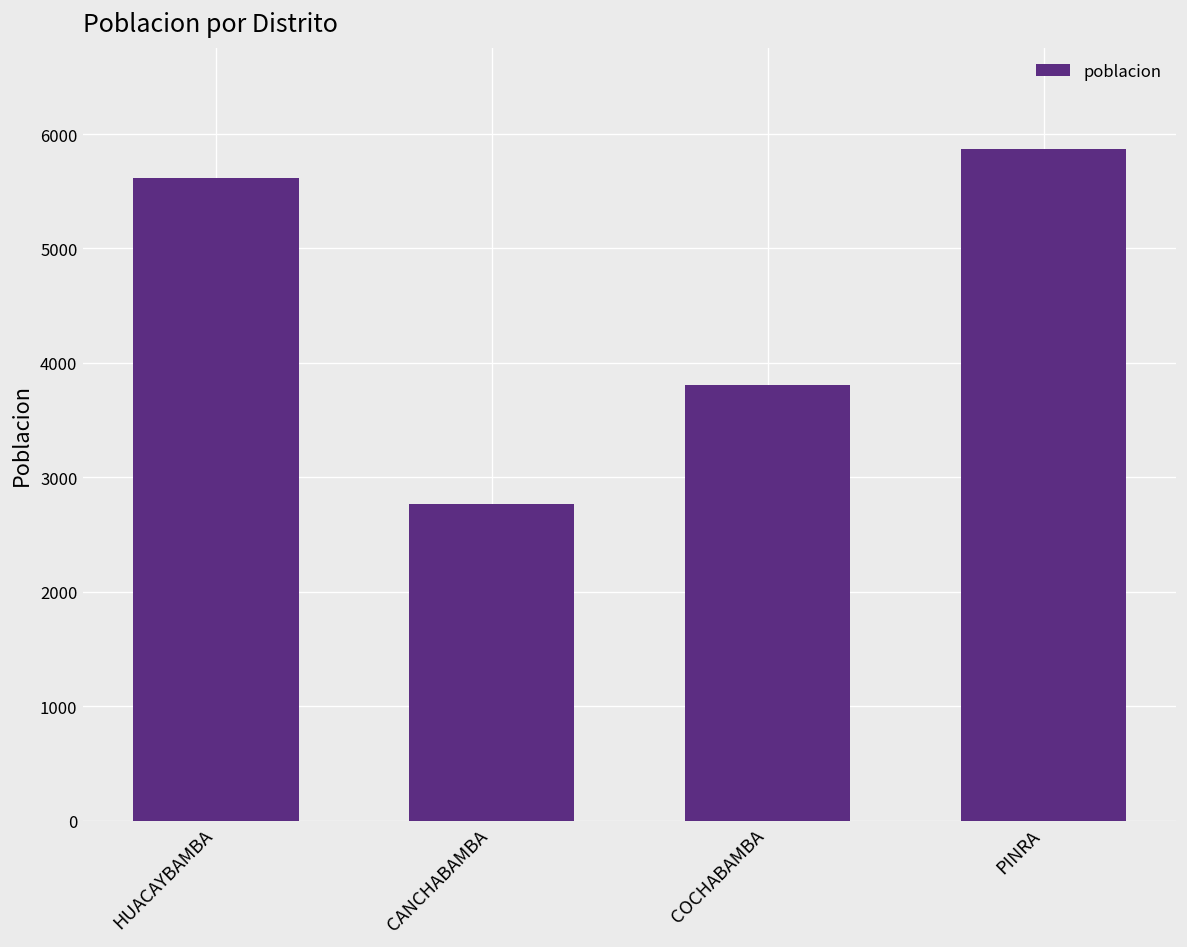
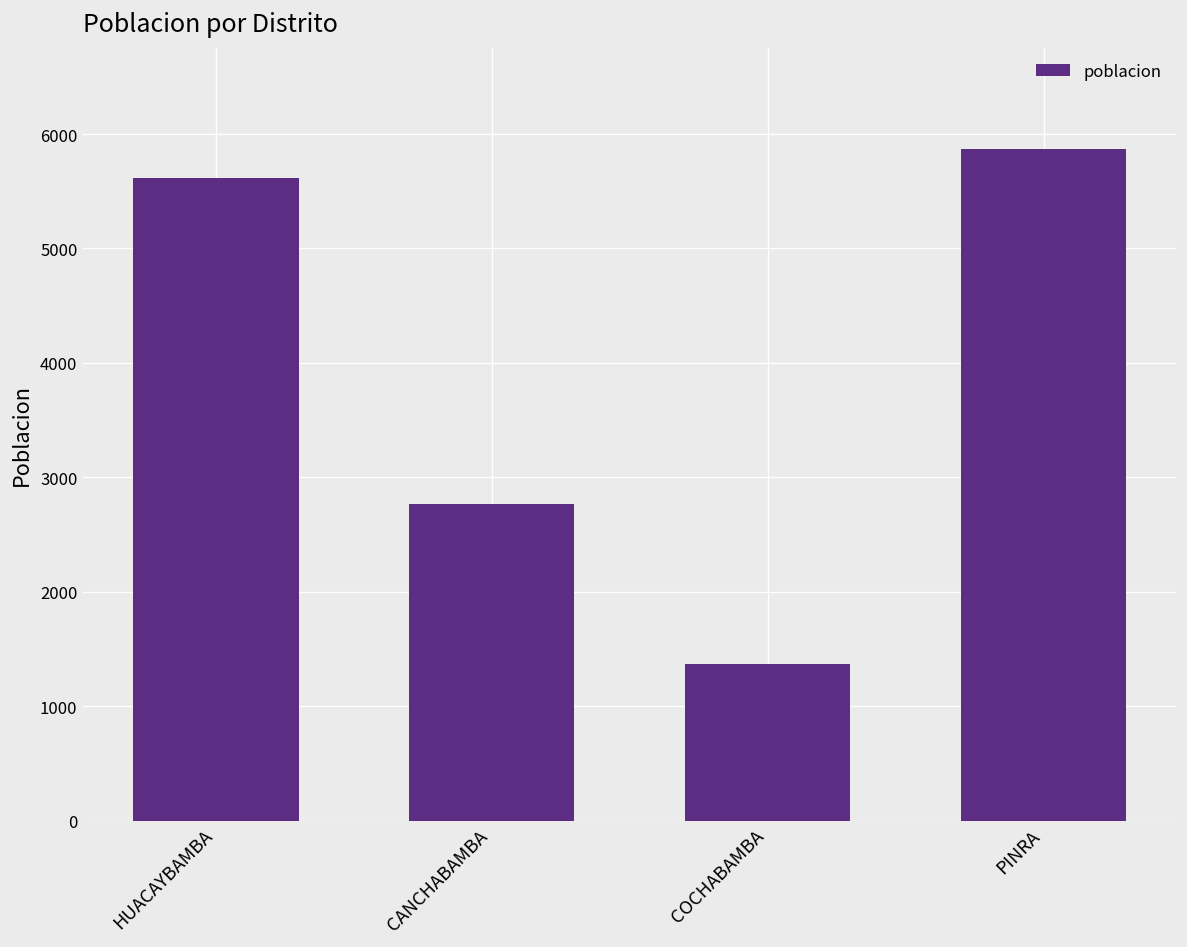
  {
    "HUACAYBAMBA": 5600,
    "CANCHABAMBA": 2800,
-   "COCHABAMBA": 3800,
+   "COCHABAMBA": 1400,
    "PINRA": 5900
  }
